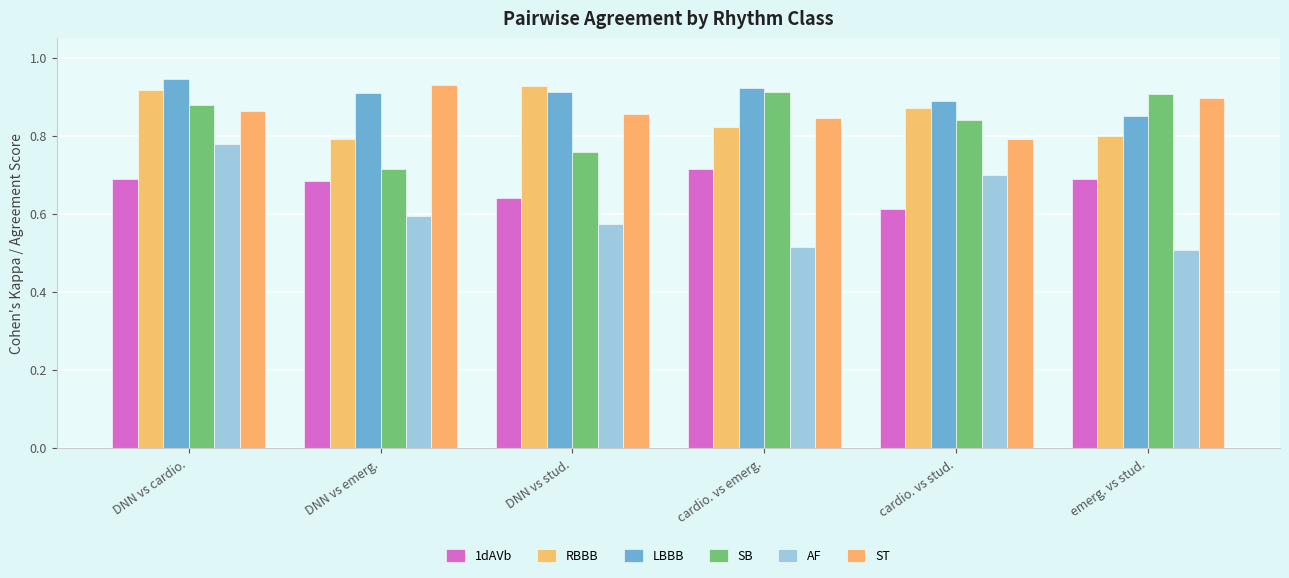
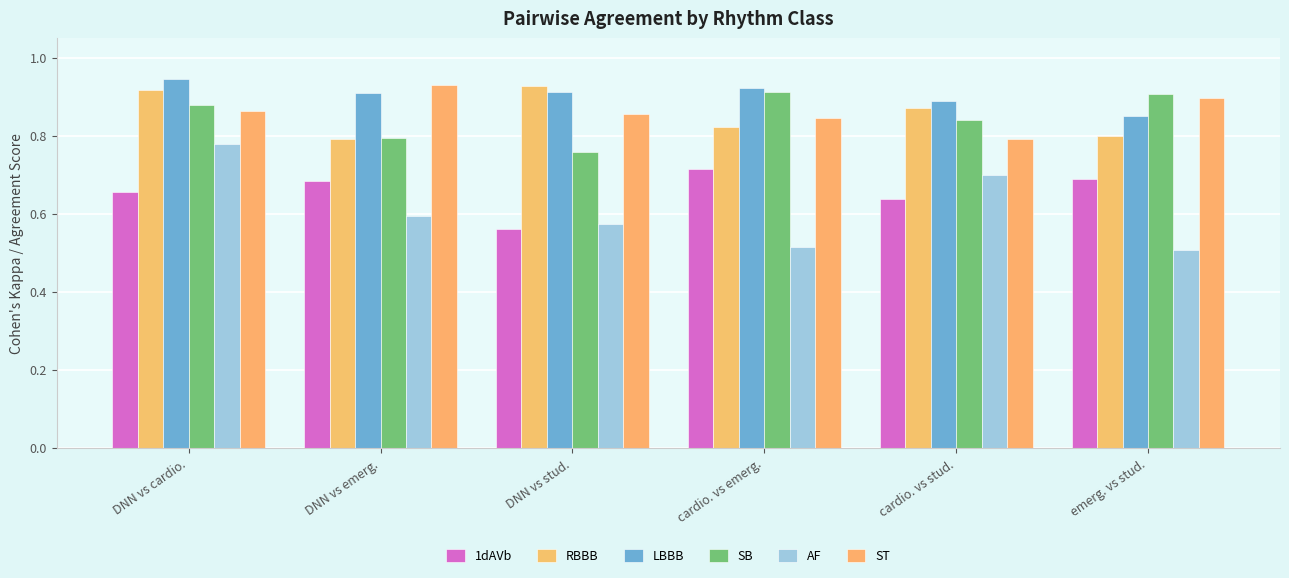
  {
    "1dAVb": {
-     "DNN vs cardio.": 0.69,
+     "DNN vs cardio.": 0.66,
      "DNN vs emerg.": 0.68,
-     "DNN vs stud.": 0.64,
+     "DNN vs stud.": 0.56,
      "cardio. vs emerg.": 0.72,
-     "cardio. vs stud.": 0.61,
+     "cardio. vs stud.": 0.64,
      "emerg. vs stud.": 0.69
    },
    "SB": {
      "DNN vs cardio.": 0.88,
-     "DNN vs emerg.": 0.72,
+     "DNN vs emerg.": 0.80,
      "DNN vs stud.": 0.76,
      "cardio. vs emerg.": 0.91,
      "cardio. vs stud.": 0.84,
      "emerg. vs stud.": 0.91
    }
  }
